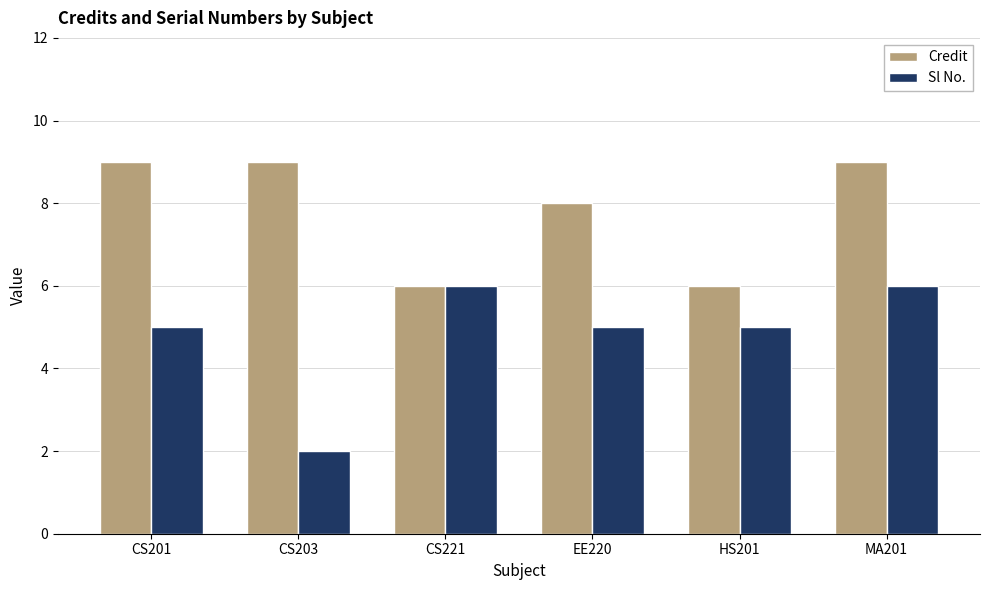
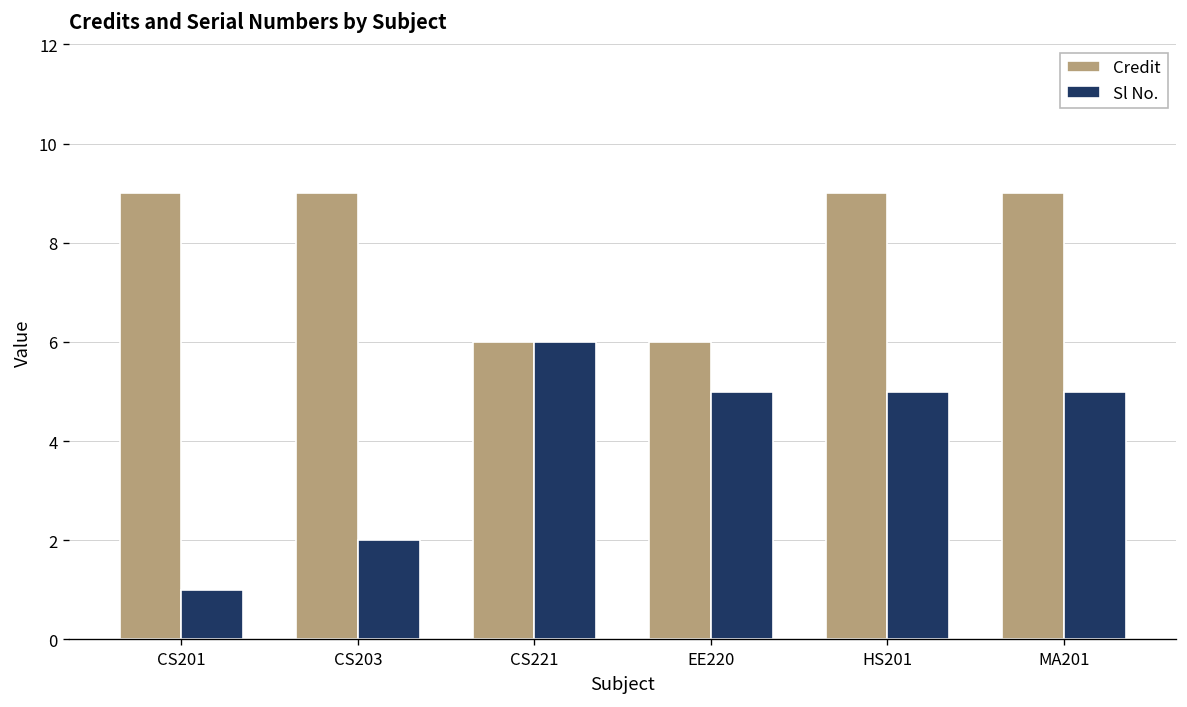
  {
    "Credit": {
      "CS201": 9,
      "CS203": 9,
      "CS221": 6,
-     "EE220": 8,
-     "HS201": 6,
+     "EE220": 6,
+     "HS201": 9,
      "MA201": 9
    },
    "Sl No.": {
-     "CS201": 5,
+     "CS201": 1,
      "CS203": 2,
      "CS221": 6,
      "EE220": 5,
      "HS201": 5,
-     "MA201": 6
+     "MA201": 5
    }
  }
